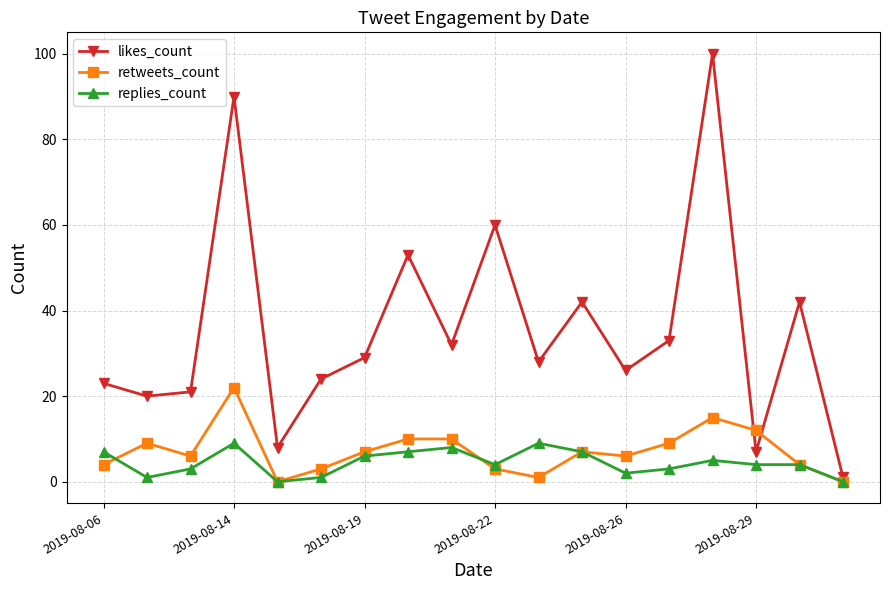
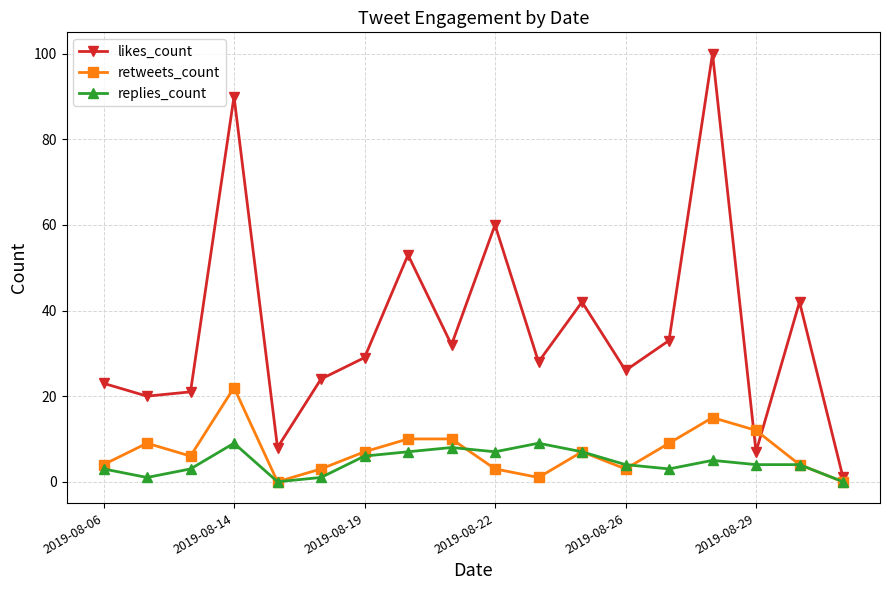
  {
    "likes_count": {
      "2019-08-06": 23,
      "2019-08-14": 90,
      "2019-08-19": 29,
      "2019-08-22": 60,
      "2019-08-26": 26,
      "2019-08-29": 7
    },
    "retweets_count": {
      "2019-08-06": 4,
      "2019-08-14": 22,
      "2019-08-19": 7,
      "2019-08-22": 3,
-     "2019-08-26": 6,
+     "2019-08-26": 3,
      "2019-08-29": 12
    },
    "replies_count": {
-     "2019-08-06": 7,
+     "2019-08-06": 3,
      "2019-08-14": 9,
      "2019-08-19": 6,
-     "2019-08-22": 4,
-     "2019-08-26": 2,
+     "2019-08-22": 7,
+     "2019-08-26": 4,
      "2019-08-29": 4
    }
  }
